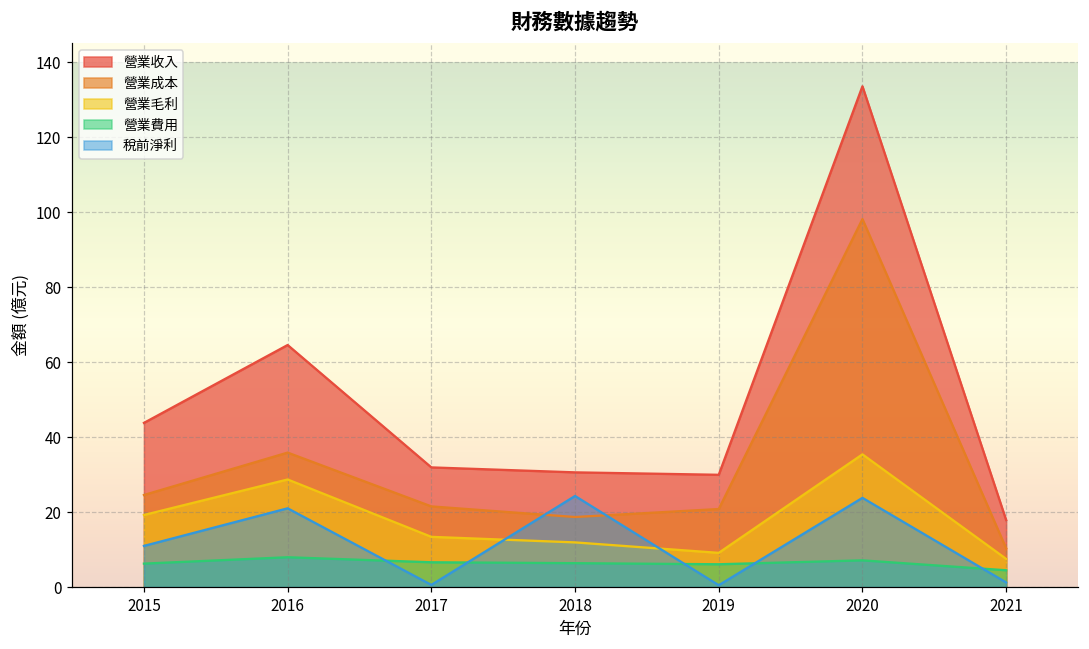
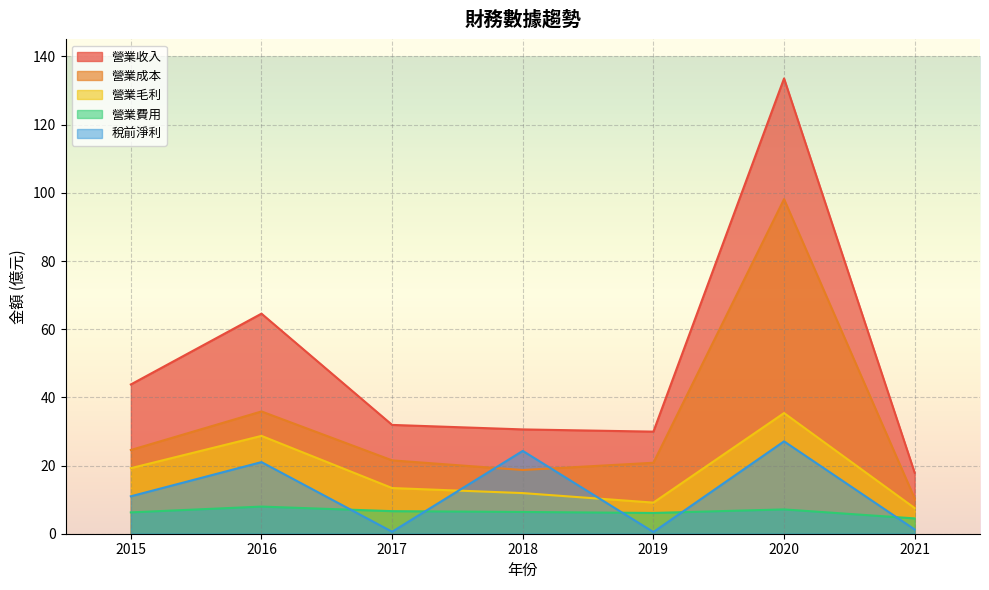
  {
    "營業毛利": {
      "2015": 19,
      "2016": 29,
      "2017": 13,
      "2018": 12,
      "2019": 9,
      "2020": 35,
      "2021": 8
    },
    "營業費用": {
      "2015": 6,
      "2016": 8,
      "2017": 7,
      "2018": 6,
      "2019": 6,
      "2020": 7,
      "2021": 4
    },
    "稅前淨利": {
      "2015": 11,
      "2016": 21,
      "2017": 1,
      "2018": 24,
      "2019": 1,
-     "2020": 24,
+     "2020": 27,
      "2021": 1
    }
  }
